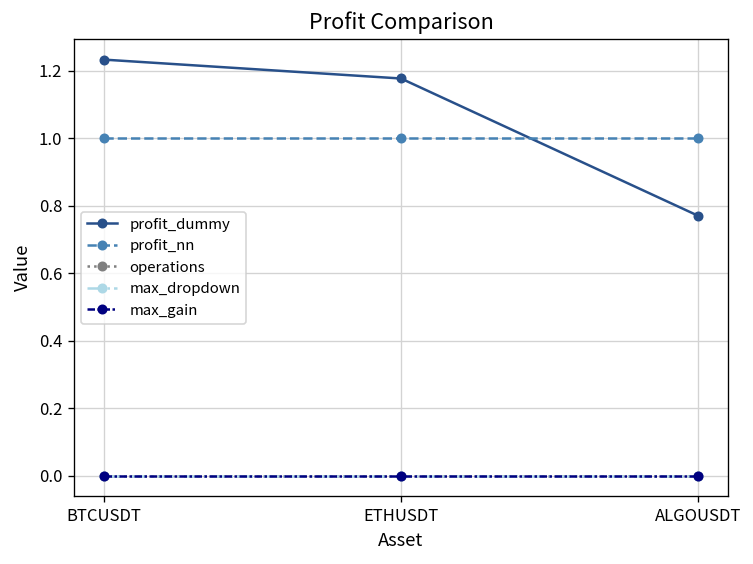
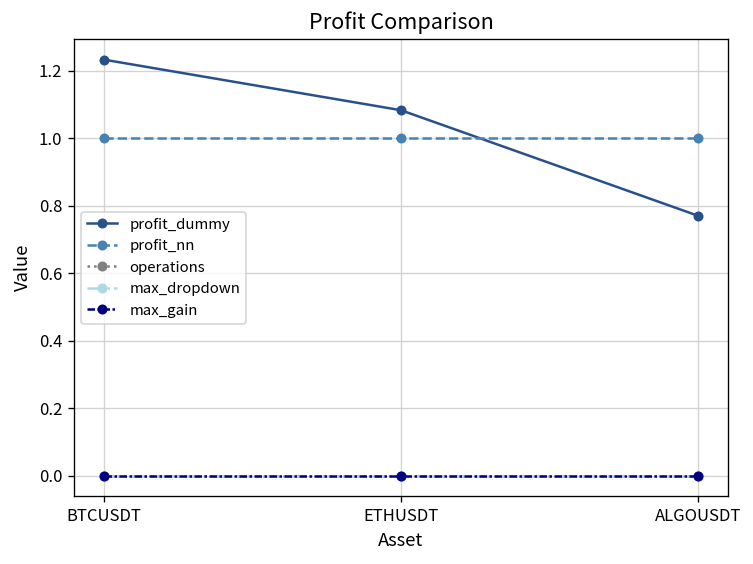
  {
    "profit_dummy": {
      "BTCUSDT": 1.23,
-     "ETHUSDT": 1.18,
+     "ETHUSDT": 1.08,
      "ALGOUSDT": 0.77
    },
    "profit_nn": {
      "BTCUSDT": 1.00,
      "ETHUSDT": 1.00,
      "ALGOUSDT": 1.00
    },
    "max_gain": {
      "BTCUSDT": 0.00,
      "ETHUSDT": 0.00,
      "ALGOUSDT": 0.00
    }
  }
